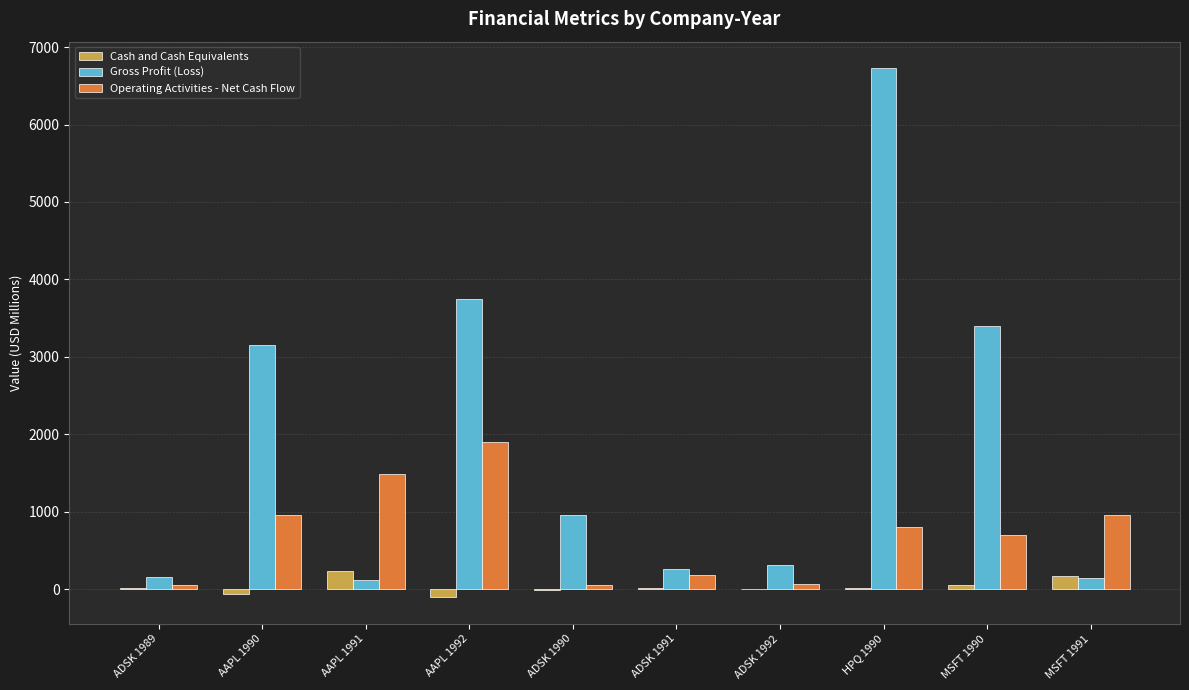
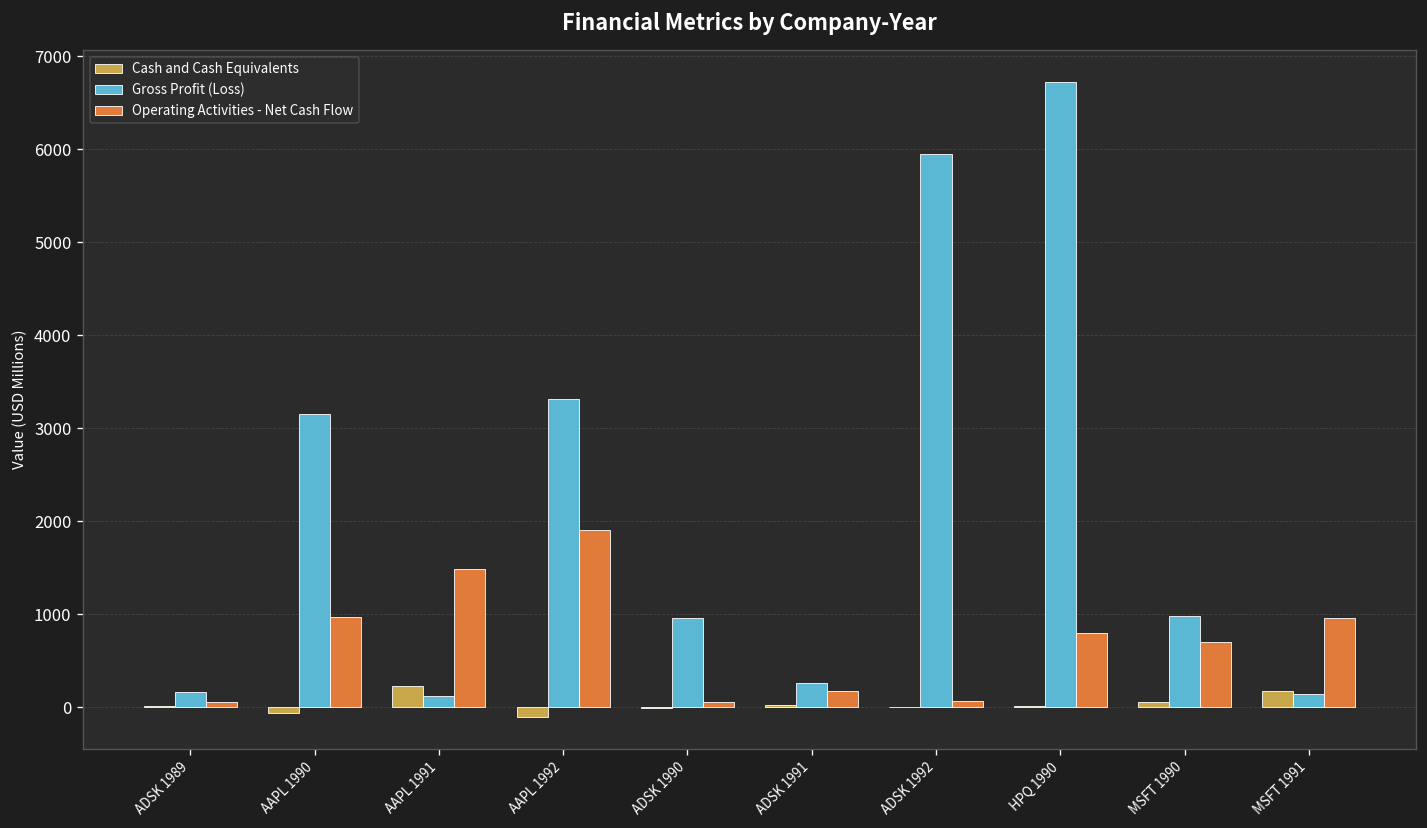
  {
    "Gross Profit (Loss)": {
      "ADSK 1989": 200,
      "AAPL 1990": 3200,
      "AAPL 1991": 100,
-     "AAPL 1992": 3800,
+     "AAPL 1992": 3300,
      "ADSK 1990": 1000,
      "ADSK 1991": 300,
-     "ADSK 1992": 300,
+     "ADSK 1992": 6000,
      "HPQ 1990": 6700,
-     "MSFT 1990": 3400,
+     "MSFT 1990": 1000,
      "MSFT 1991": 100
    }
  }
